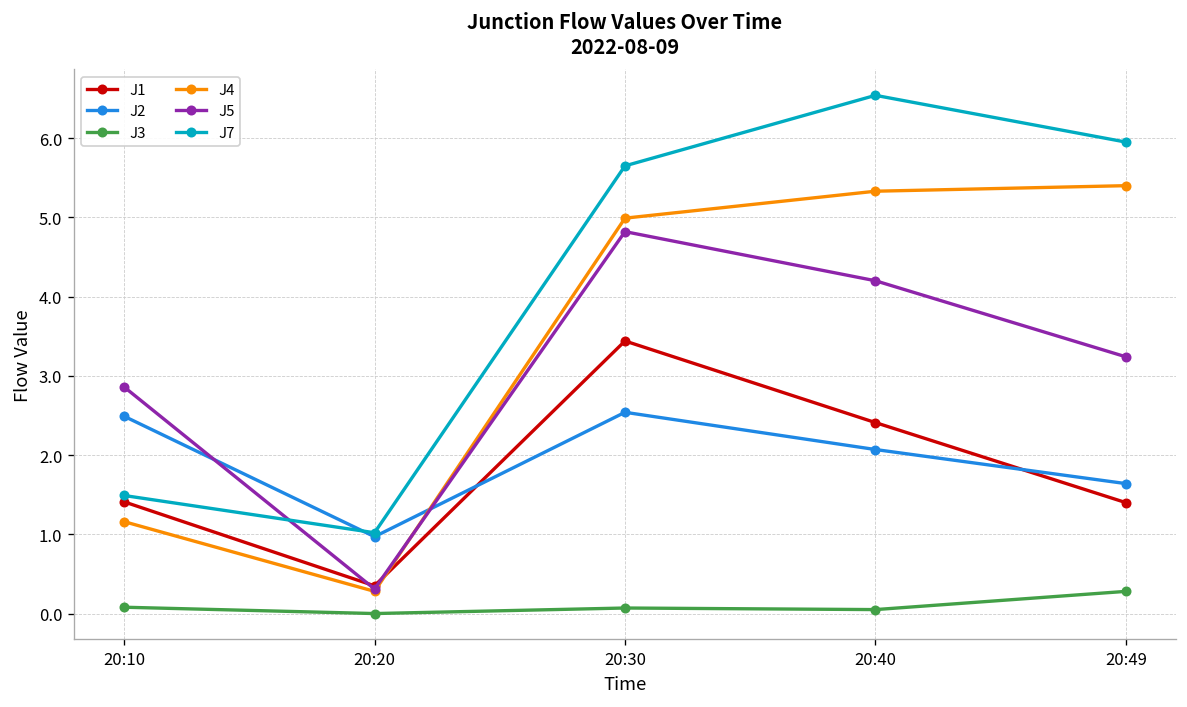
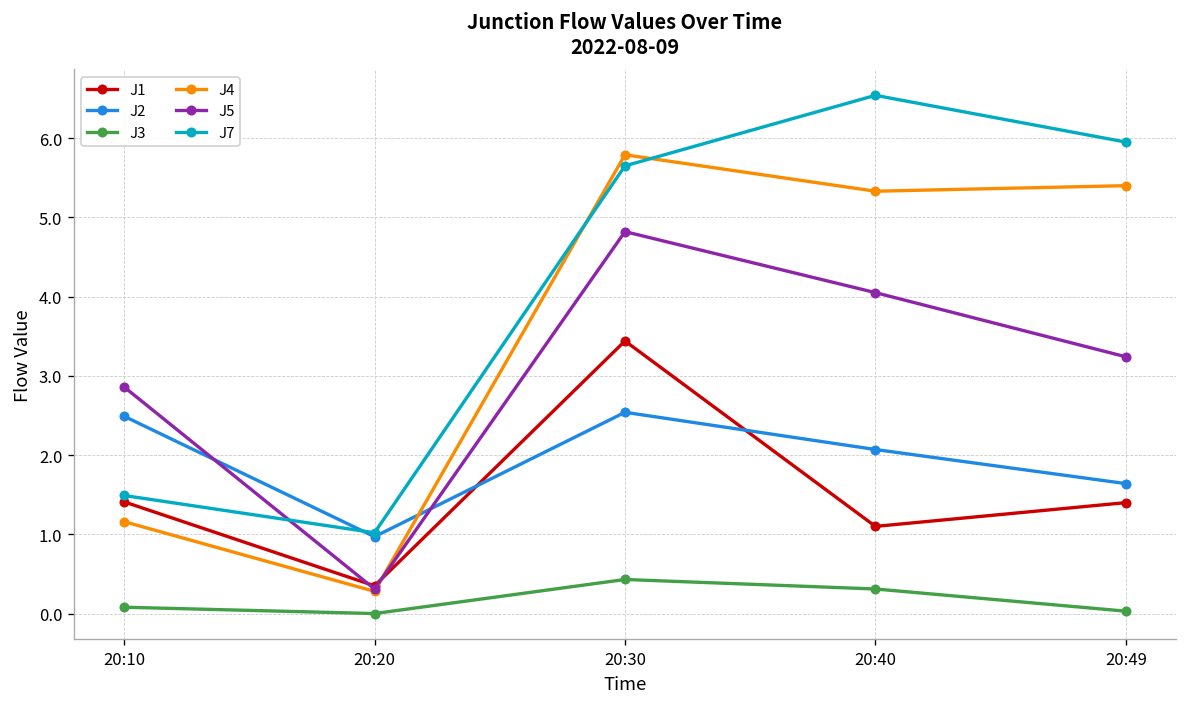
  {
    "J1": {
      "20:10": 1.4,
      "20:20": 0.4,
      "20:30": 3.4,
-     "20:40": 2.4,
+     "20:40": 1.1,
      "20:49": 1.4
    },
    "J3": {
      "20:10": 0.1,
      "20:20": 0.0,
-     "20:30": 0.1,
-     "20:40": 0.1,
-     "20:49": 0.3
+     "20:30": 0.4,
+     "20:40": 0.3,
+     "20:49": 0.0
    },
    "J4": {
      "20:10": 1.2,
-     "20:30": 5.0,
+     "20:30": 5.8,
      "20:40": 5.3,
      "20:49": 5.4
    },
    "J5": {
      "20:10": 2.9,
      "20:30": 4.8,
-     "20:40": 4.2,
+     "20:40": 4.1,
      "20:49": 3.2
    }
  }
